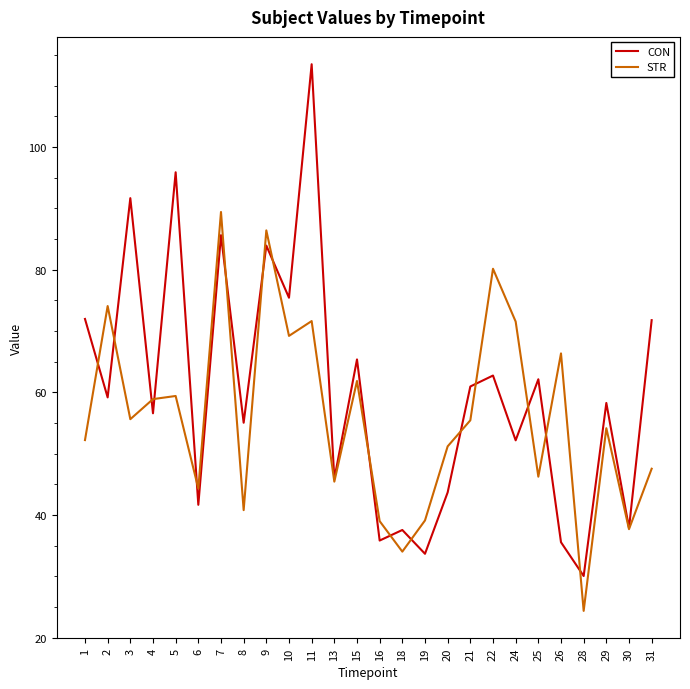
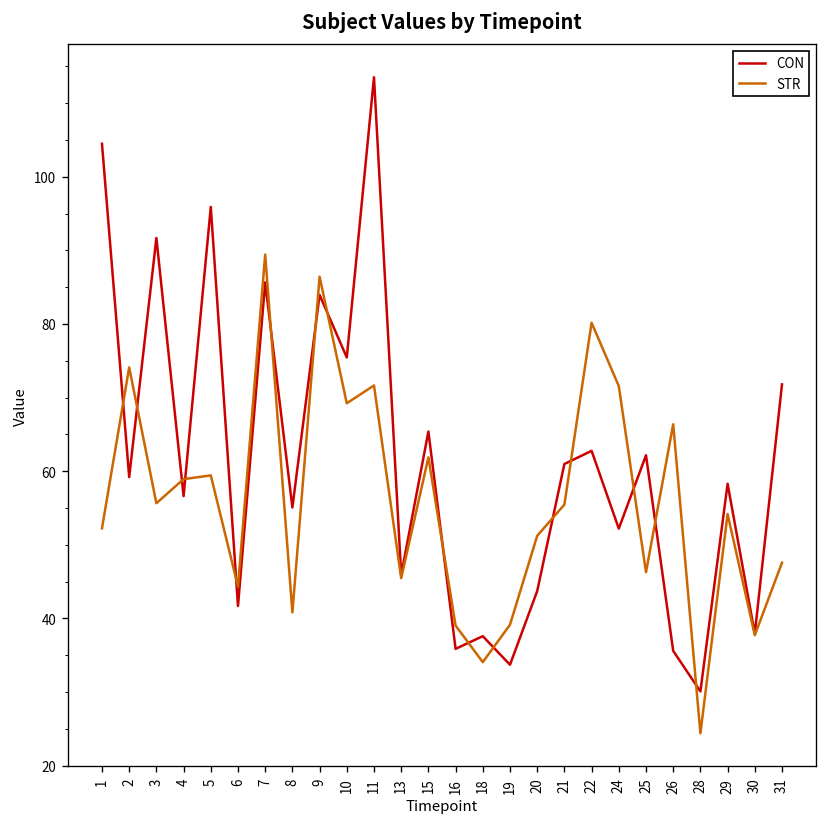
  {
    "CON": {
-     "1": 72,
+     "1": 104,
      "2": 59,
      "3": 92,
      "4": 57,
      "5": 96,
      "6": 42,
      "7": 86,
      "8": 55,
      "9": 84,
      "10": 75,
      "11": 114,
      "13": 46,
      "15": 65,
      "16": 36,
      "18": 38,
      "19": 34,
      "20": 44,
      "21": 61,
      "22": 63,
      "24": 52,
      "25": 62,
      "26": 36,
      "28": 30,
      "29": 58,
      "31": 72
    },
    "STR": {
      "1": 52,
      "2": 74,
      "3": 56,
      "4": 59,
      "5": 59,
      "6": 44,
      "7": 89,
      "8": 41,
      "9": 86,
      "10": 69,
      "11": 72,
      "13": 45,
      "15": 62,
      "16": 39,
      "18": 34,
      "19": 39,
      "20": 51,
      "21": 55,
      "22": 80,
      "24": 72,
      "25": 46,
      "26": 66,
      "28": 24,
      "29": 54,
      "31": 48
    }
  }
